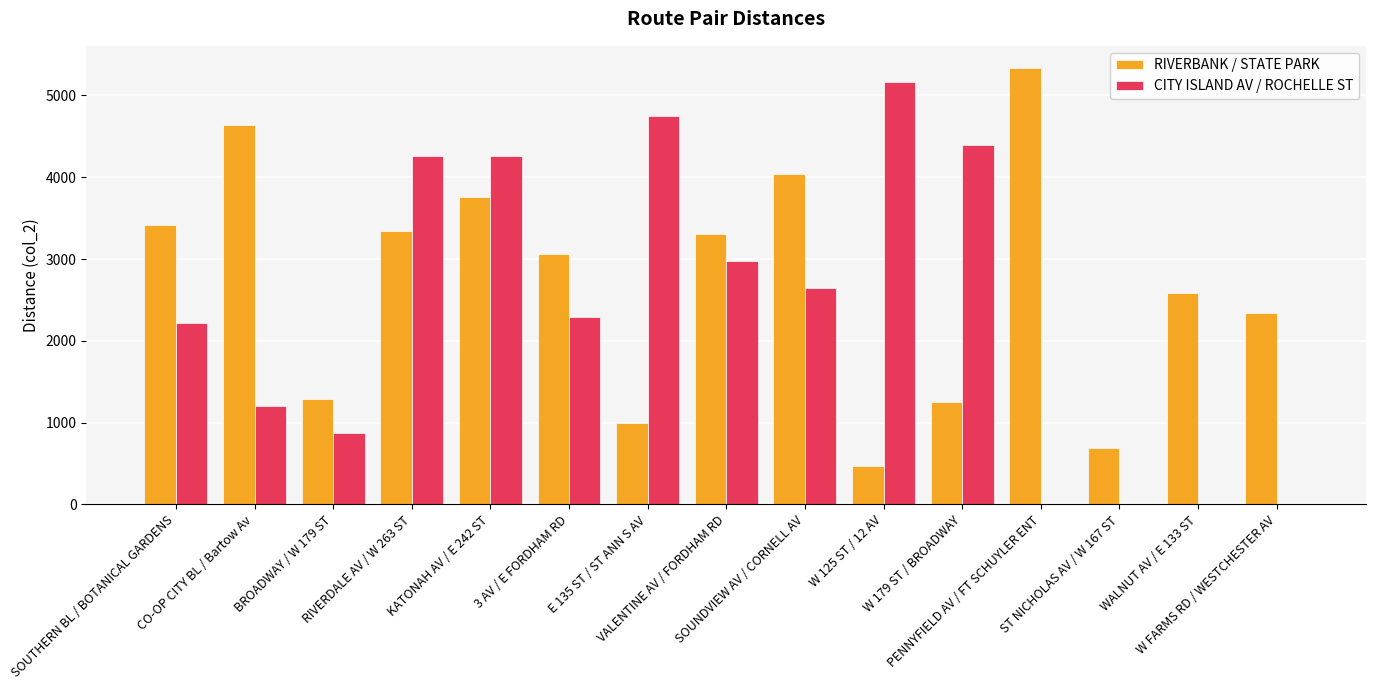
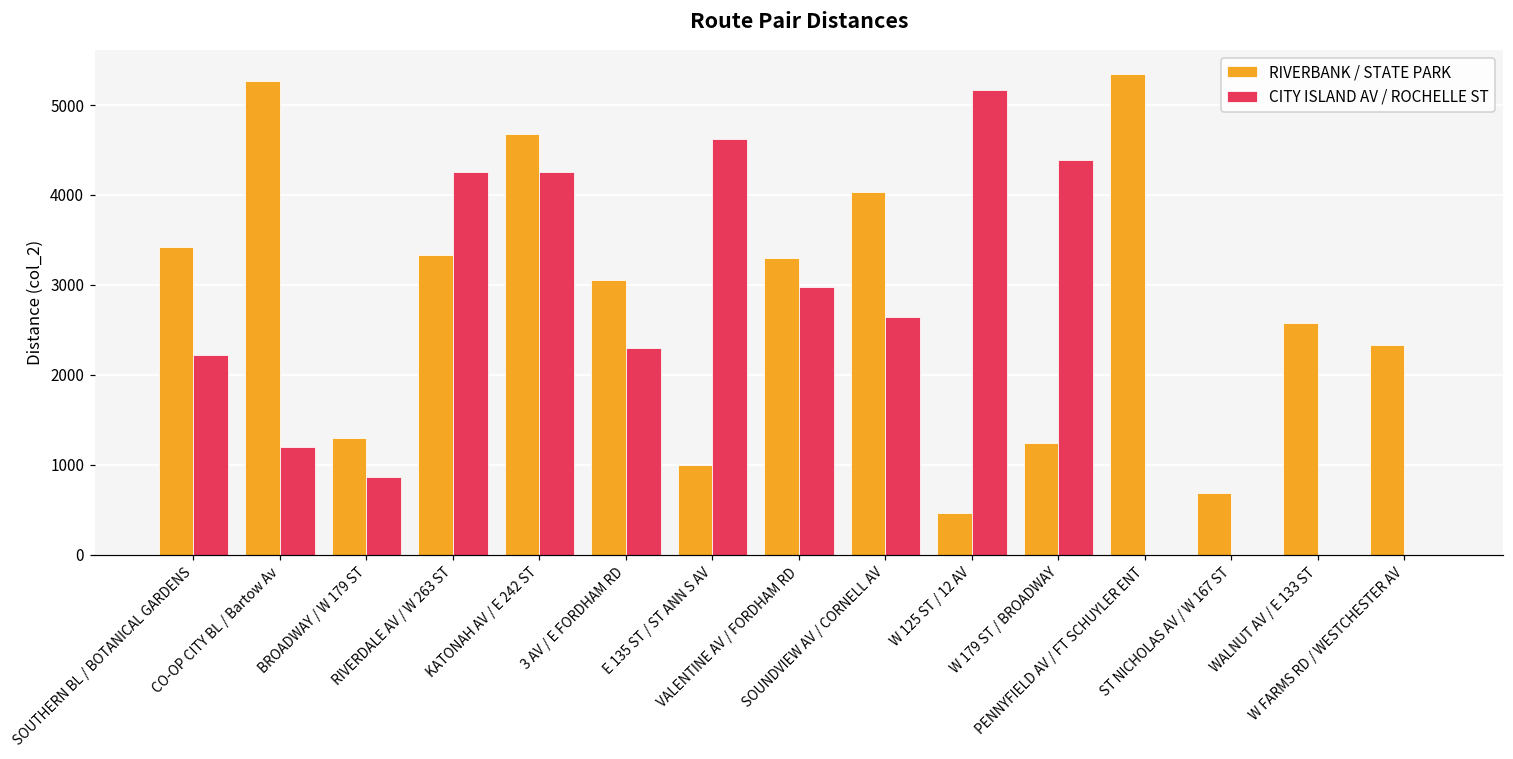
  {
    "RIVERBANK / STATE PARK": {
      "SOUTHERN BL / BOTANICAL GARDENS": 3400,
-     "CO-OP CITY BL / Bartow Av": 4600,
+     "CO-OP CITY BL / Bartow Av": 5300,
      "BROADWAY / W 179 ST": 1300,
      "RIVERDALE AV / W 263 ST": 3300,
-     "KATONAH AV / E 242 ST": 3800,
+     "KATONAH AV / E 242 ST": 4700,
      "3 AV / E FORDHAM RD": 3100,
      "E 135 ST / ST ANN S AV": 1000,
      "VALENTINE AV / FORDHAM RD": 3300,
      "SOUNDVIEW AV / CORNELL AV": 4000,
      "W 125 ST / 12 AV": 500,
      "W 179 ST / BROADWAY": 1200,
      "PENNYFIELD AV / FT SCHUYLER ENT": 5300,
      "ST NICHOLAS AV / W 167 ST": 700,
      "WALNUT AV / E 133 ST": 2600,
      "W FARMS RD / WESTCHESTER AV": 2300
    },
    "CITY ISLAND AV / ROCHELLE ST": {
      "SOUTHERN BL / BOTANICAL GARDENS": 2200,
      "CO-OP CITY BL / Bartow Av": 1200,
      "BROADWAY / W 179 ST": 900,
      "RIVERDALE AV / W 263 ST": 4300,
      "KATONAH AV / E 242 ST": 4300,
      "3 AV / E FORDHAM RD": 2300,
-     "E 135 ST / ST ANN S AV": 4800,
+     "E 135 ST / ST ANN S AV": 4600,
      "VALENTINE AV / FORDHAM RD": 3000,
      "SOUNDVIEW AV / CORNELL AV": 2600,
      "W 125 ST / 12 AV": 5200,
      "W 179 ST / BROADWAY": 4400,
      "PENNYFIELD AV / FT SCHUYLER ENT": 0,
      "ST NICHOLAS AV / W 167 ST": 0,
      "WALNUT AV / E 133 ST": 0,
      "W FARMS RD / WESTCHESTER AV": 0
    }
  }
